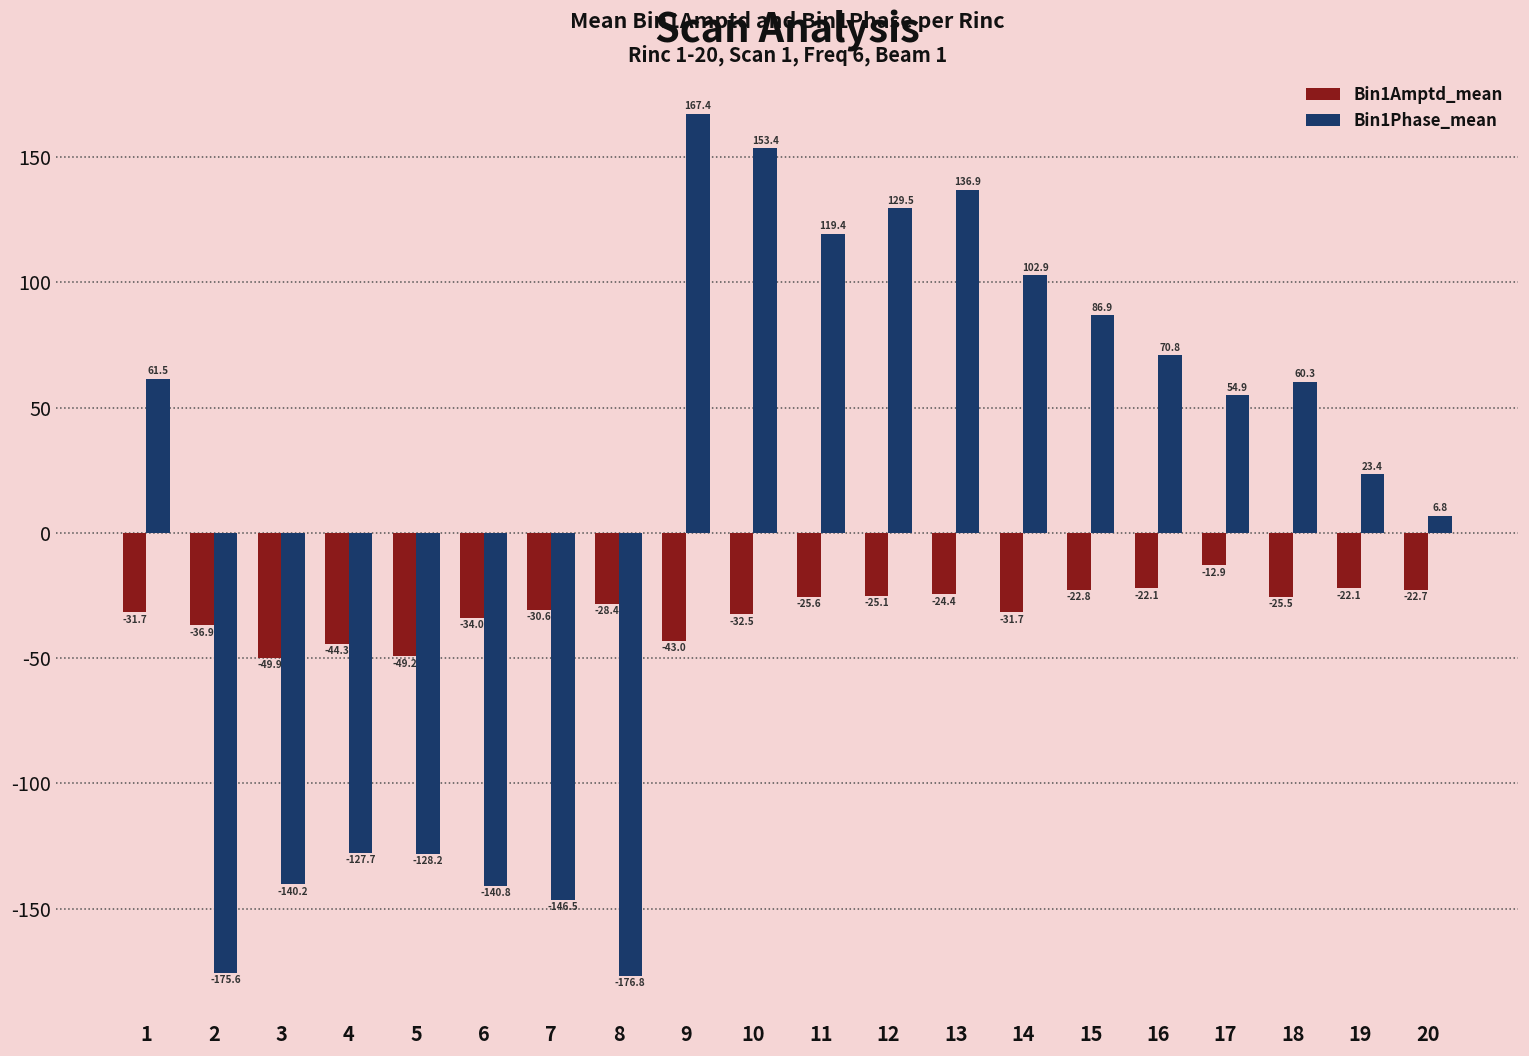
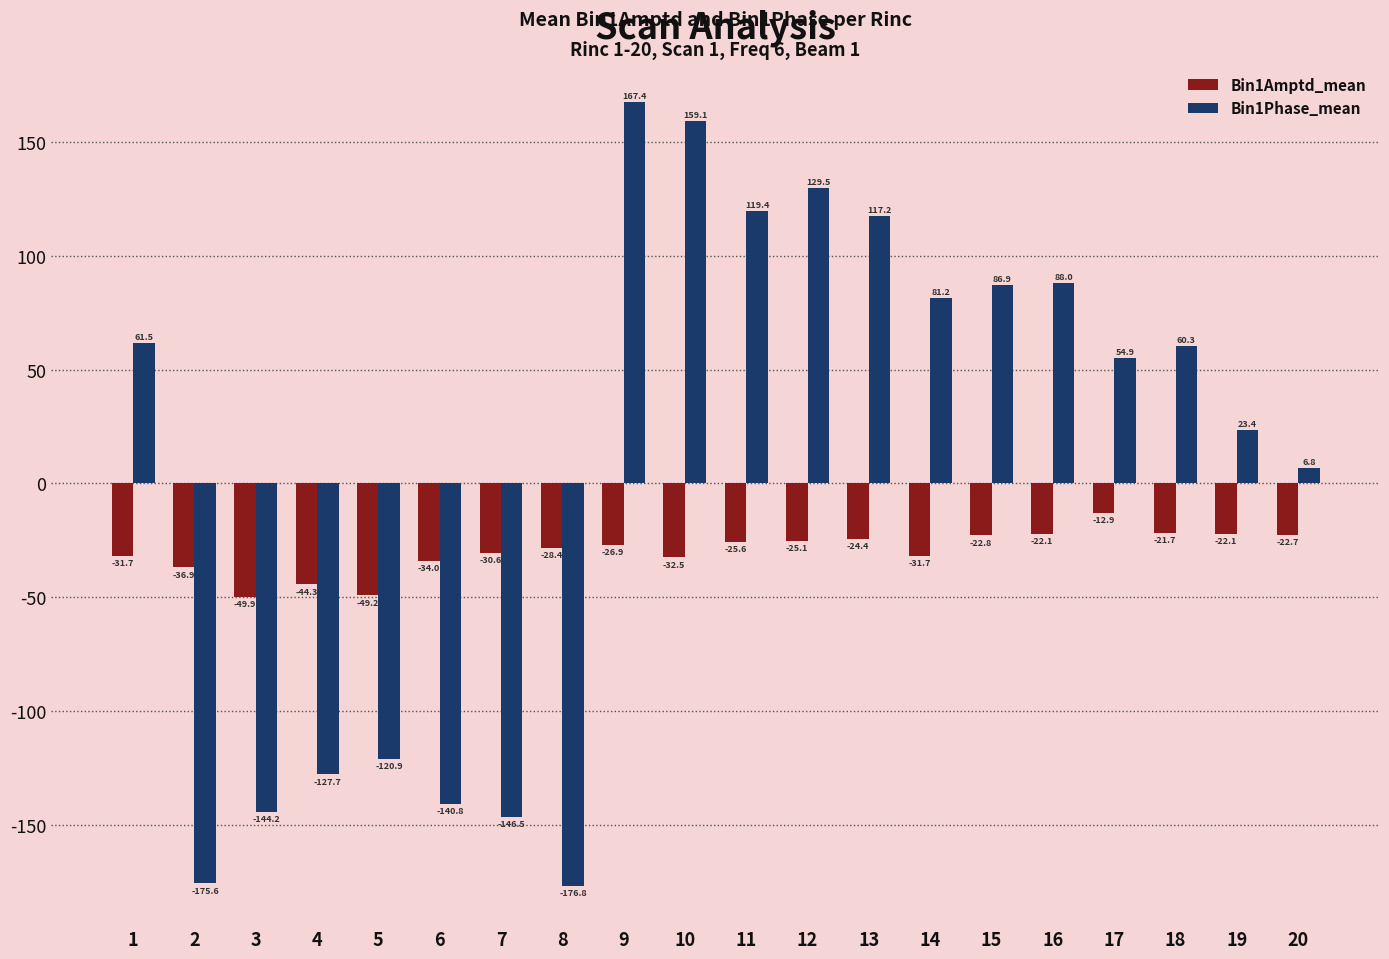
  {
    "Bin1Amptd_mean": {
      "1": -31.7,
      "2": -36.9,
      "3": -49.9,
      "4": -44.3,
      "5": -49.2,
      "6": -34.0,
      "7": -30.6,
      "8": -28.4,
-     "9": -43.0,
+     "9": -26.9,
      "10": -32.5,
      "11": -25.6,
      "12": -25.1,
      "13": -24.4,
      "14": -31.7,
      "15": -22.8,
      "16": -22.1,
      "17": -12.9,
-     "18": -25.5,
+     "18": -21.7,
      "19": -22.1,
      "20": -22.7
    },
    "Bin1Phase_mean": {
      "1": 61.5,
      "2": -175.6,
-     "3": -140.2,
+     "3": -144.2,
      "4": -127.7,
-     "5": -128.2,
+     "5": -120.9,
      "6": -140.8,
      "7": -146.5,
      "8": -176.8,
      "9": 167.4,
-     "10": 153.4,
+     "10": 159.1,
      "11": 119.4,
      "12": 129.5,
-     "13": 136.9,
-     "14": 102.9,
+     "13": 117.2,
+     "14": 81.2,
      "15": 86.9,
-     "16": 70.8,
+     "16": 88.0,
      "17": 54.9,
      "18": 60.3,
      "19": 23.4,
      "20": 6.8
    }
  }
